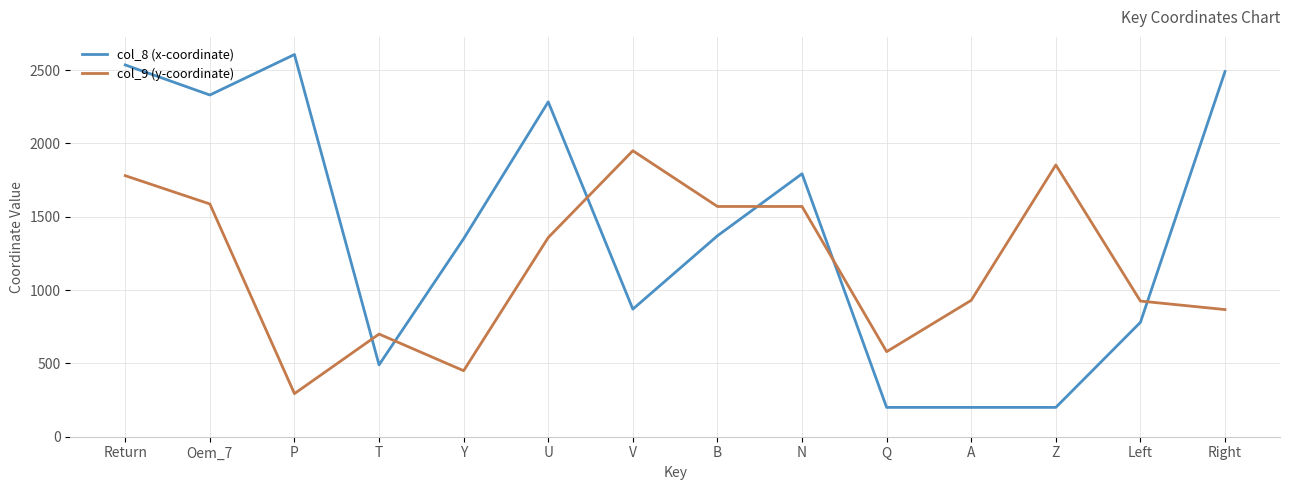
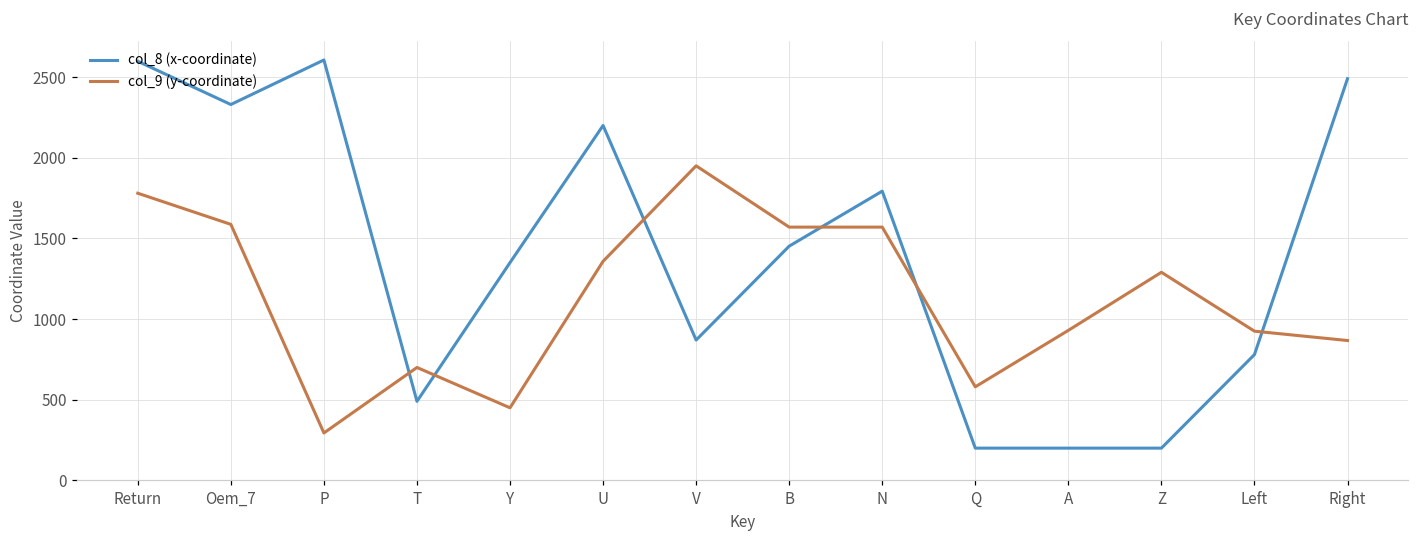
  {
    "col_8 (x-coordinate)": {
-     "Return": 2540,
+     "Return": 2600,
      "Oem_7": 2330,
      "P": 2610,
      "T": 490,
      "Y": 1350,
-     "U": 2280,
+     "U": 2200,
      "V": 870,
-     "B": 1370,
+     "B": 1450,
      "N": 1790,
      "Q": 200,
      "A": 200,
      "Z": 200,
      "Left": 780,
      "Right": 2490
    },
    "col_9 (y-coordinate)": {
      "Return": 1780,
      "Oem_7": 1590,
      "P": 290,
      "T": 700,
      "Y": 450,
      "U": 1360,
      "V": 1950,
      "B": 1570,
      "N": 1570,
      "Q": 580,
      "A": 930,
-     "Z": 1850,
+     "Z": 1290,
      "Left": 930,
      "Right": 870
    }
  }
